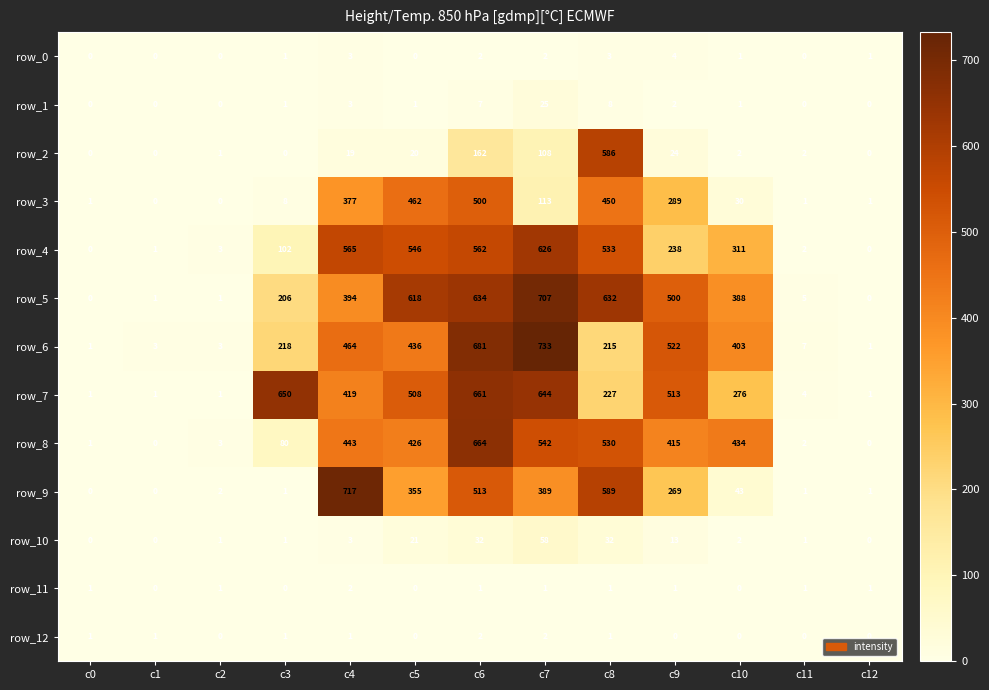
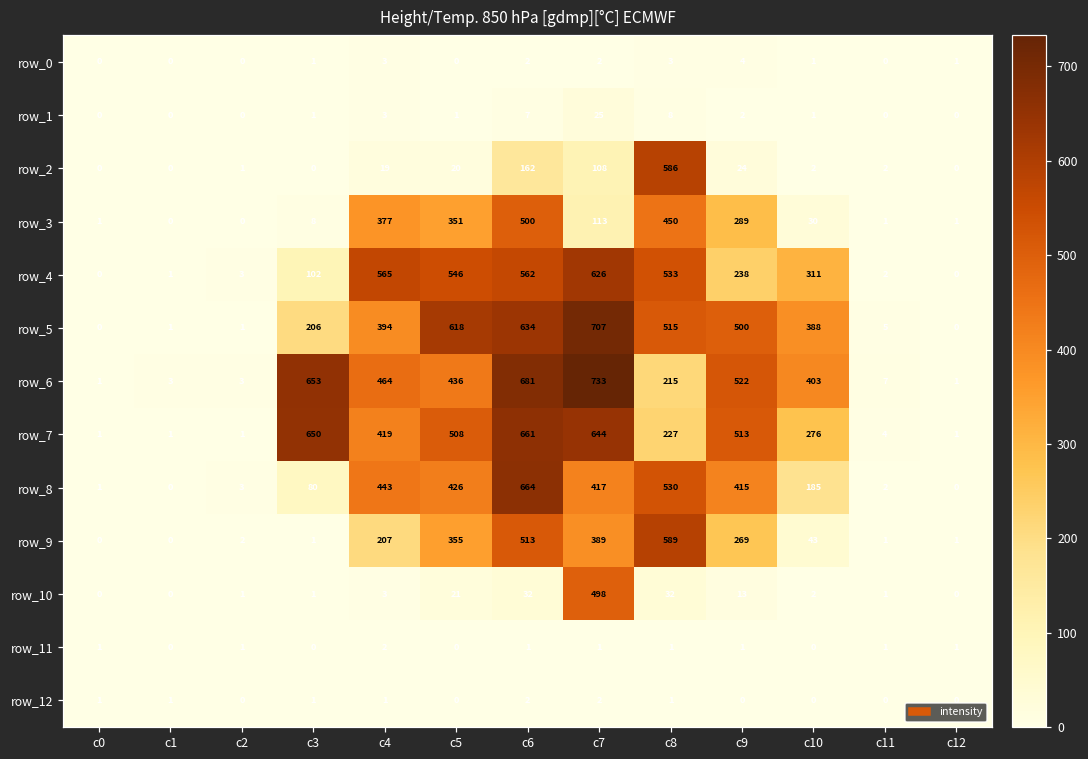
  {
    "row_2": {
      "c6": 162,
      "c7": 108,
      "c8": 586
    },
    "row_3": {
      "c4": 377,
-     "c5": 462,
+     "c5": 351,
      "c6": 500,
      "c7": 113,
      "c8": 450,
      "c9": 289
    },
    "row_4": {
      "c3": 102,
      "c4": 565,
      "c5": 546,
      "c6": 562,
      "c7": 626,
      "c8": 533,
      "c9": 238,
      "c10": 311
    },
    "row_5": {
      "c3": 206,
      "c4": 394,
      "c5": 618,
      "c6": 634,
      "c7": 707,
-     "c8": 632,
+     "c8": 515,
      "c9": 500,
      "c10": 388
    },
    "row_6": {
-     "c3": 218,
+     "c3": 653,
      "c4": 464,
      "c5": 436,
      "c6": 681,
      "c7": 733,
      "c8": 215,
      "c9": 522,
      "c10": 403
    },
    "row_7": {
      "c3": 650,
      "c4": 419,
      "c5": 508,
      "c6": 661,
      "c7": 644,
      "c8": 227,
      "c9": 513,
      "c10": 276
    },
    "row_8": {
      "c3": 80,
      "c4": 443,
      "c5": 426,
      "c6": 664,
-     "c7": 542,
+     "c7": 417,
      "c8": 530,
      "c9": 415,
-     "c10": 434
+     "c10": 185
    },
    "row_9": {
-     "c4": 717,
+     "c4": 207,
      "c5": 355,
      "c6": 513,
      "c7": 389,
      "c8": 589,
      "c9": 269
    },
    "row_10": {
-     "c7": 58
+     "c7": 498
    }
  }
